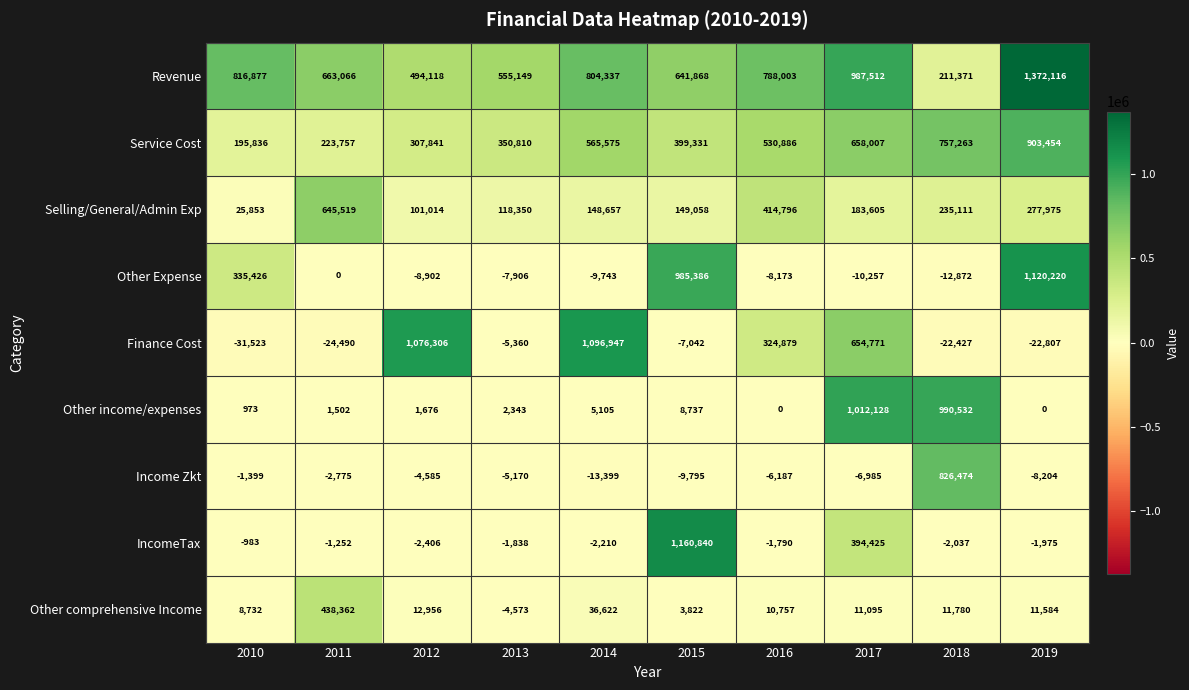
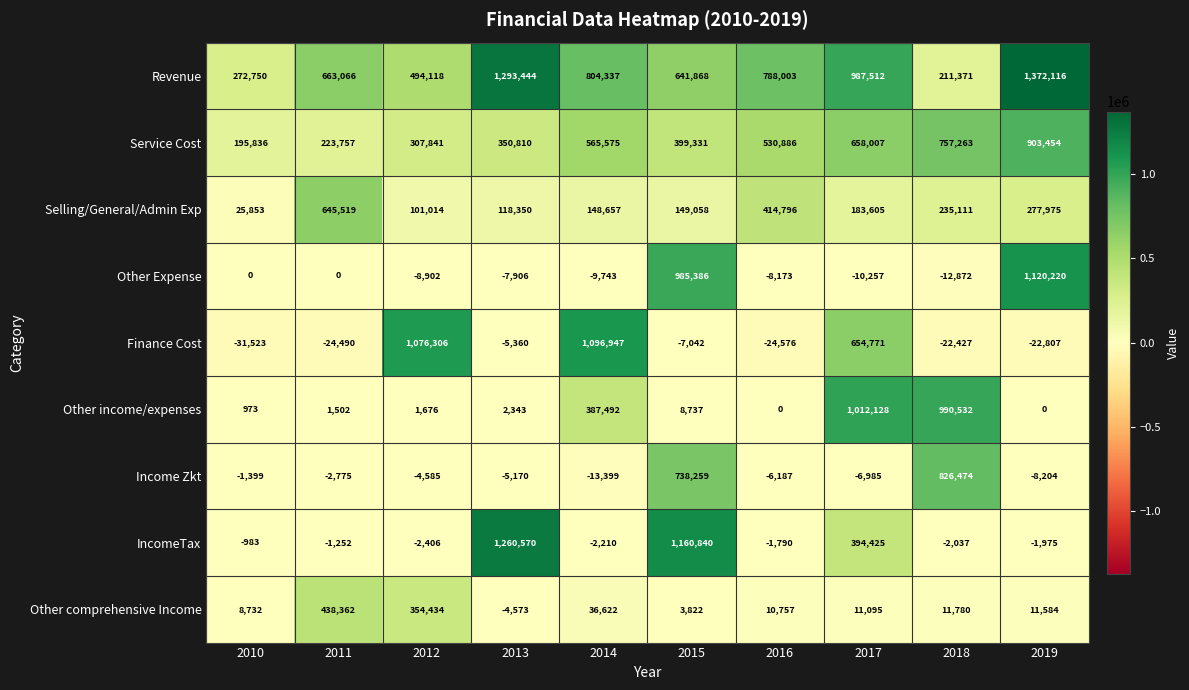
  {
    "Revenue": {
-     "2010": "816,877",
+     "2010": "272,750",
      "2011": "663,066",
      "2012": "494,118",
-     "2013": "555,149",
+     "2013": "1,293,444",
      "2014": "804,337",
      "2015": "641,868",
      "2016": "788,003",
      "2017": "987,512",
      "2018": "211,371",
      "2019": "1,372,116"
    },
    "Service Cost": {
      "2010": "195,836",
      "2011": "223,757",
      "2012": "307,841",
      "2013": "350,810",
      "2014": "565,575",
      "2015": "399,331",
      "2016": "530,886",
      "2017": "658,007",
      "2018": "757,263",
      "2019": "903,454"
    },
    "Selling/General/Admin Exp": {
      "2010": "25,853",
      "2011": "645,519",
      "2012": "101,014",
      "2013": "118,350",
      "2014": "148,657",
      "2015": "149,058",
      "2016": "414,796",
      "2017": "183,605",
      "2018": "235,111",
      "2019": "277,975"
    },
    "Other Expense": {
-     "2010": "335,426",
+     "2010": "0",
      "2011": "0",
      "2012": "-8,902",
      "2013": "-7,906",
      "2014": "-9,743",
      "2015": "985,386",
      "2016": "-8,173",
      "2017": "-10,257",
      "2018": "-12,872",
      "2019": "1,120,220"
    },
    "Finance Cost": {
      "2010": "-31,523",
      "2011": "-24,490",
      "2012": "1,076,306",
      "2013": "-5,360",
      "2014": "1,096,947",
      "2015": "-7,042",
-     "2016": "324,879",
+     "2016": "-24,576",
      "2017": "654,771",
      "2018": "-22,427",
      "2019": "-22,807"
    },
    "Other income/expenses": {
      "2010": "973",
      "2011": "1,502",
      "2012": "1,676",
      "2013": "2,343",
-     "2014": "5,105",
+     "2014": "387,492",
      "2015": "8,737",
      "2016": "0",
      "2017": "1,012,128",
      "2018": "990,532",
      "2019": "0"
    },
    "Income Zkt": {
      "2010": "-1,399",
      "2011": "-2,775",
      "2012": "-4,585",
      "2013": "-5,170",
      "2014": "-13,399",
-     "2015": "-9,795",
+     "2015": "738,259",
      "2016": "-6,187",
      "2017": "-6,985",
      "2018": "826,474",
      "2019": "-8,204"
    },
    "IncomeTax": {
      "2010": "-983",
      "2011": "-1,252",
      "2012": "-2,406",
-     "2013": "-1,838",
+     "2013": "1,260,570",
      "2014": "-2,210",
      "2015": "1,160,840",
      "2016": "-1,790",
      "2017": "394,425",
      "2018": "-2,037",
      "2019": "-1,975"
    },
    "Other comprehensive Income": {
      "2010": "8,732",
      "2011": "438,362",
-     "2012": "12,956",
+     "2012": "354,434",
      "2013": "-4,573",
      "2014": "36,622",
      "2015": "3,822",
      "2016": "10,757",
      "2017": "11,095",
      "2018": "11,780",
      "2019": "11,584"
    }
  }
